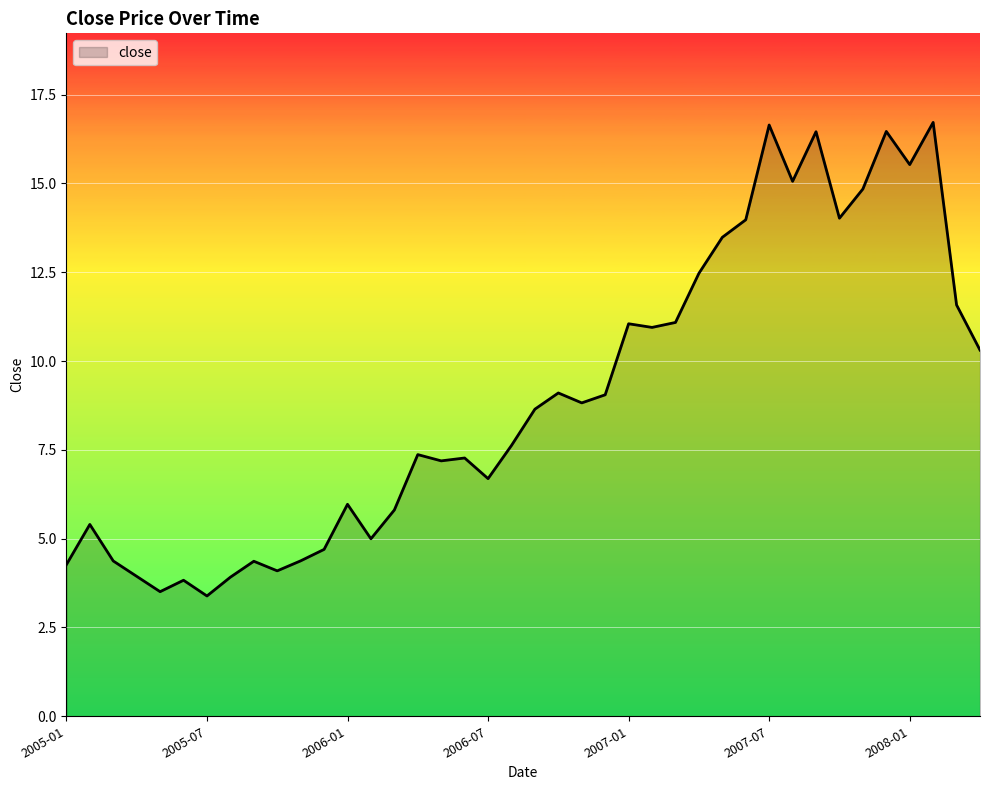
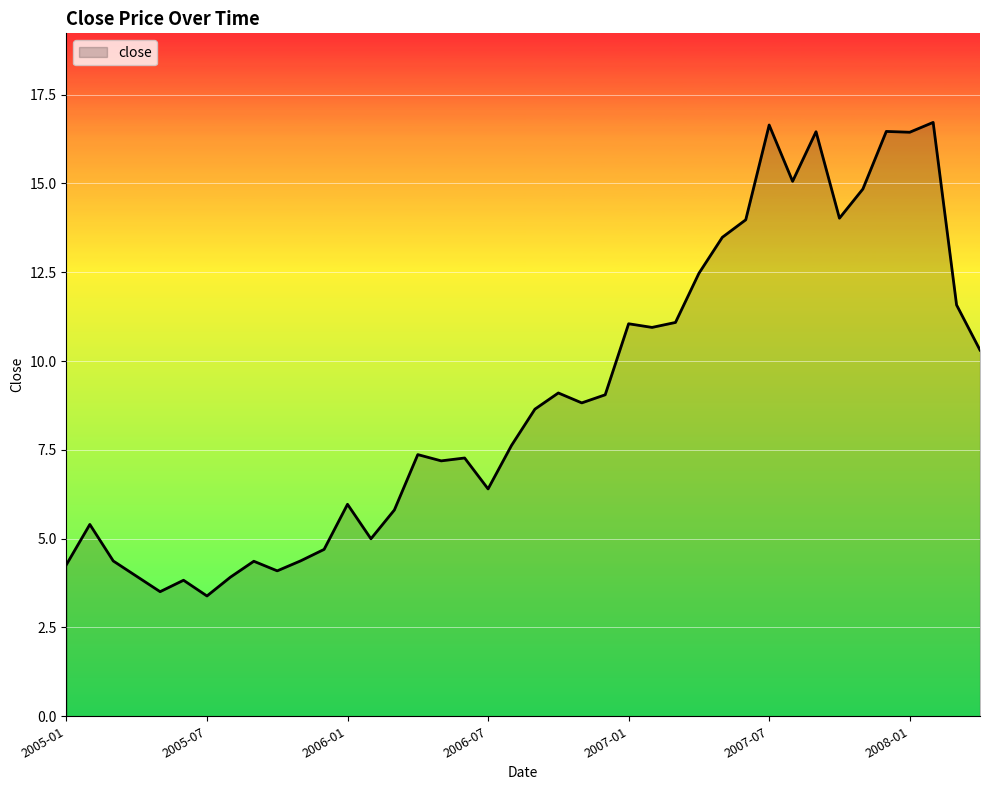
  {
    "2005-01": 4.3,
    "2005-07": 3.4,
    "2006-01": 6.0,
-   "2006-07": 6.7,
+   "2006-07": 6.4,
    "2007-01": 11.0,
    "2007-07": 16.6,
-   "2008-01": 15.5
+   "2008-01": 16.4
  }
